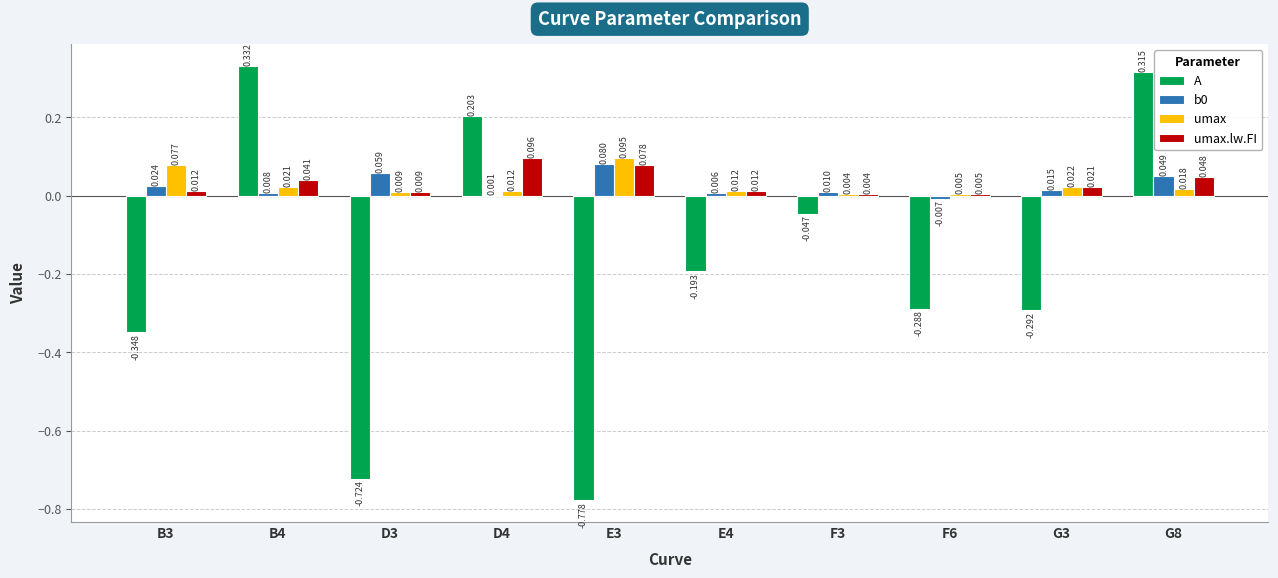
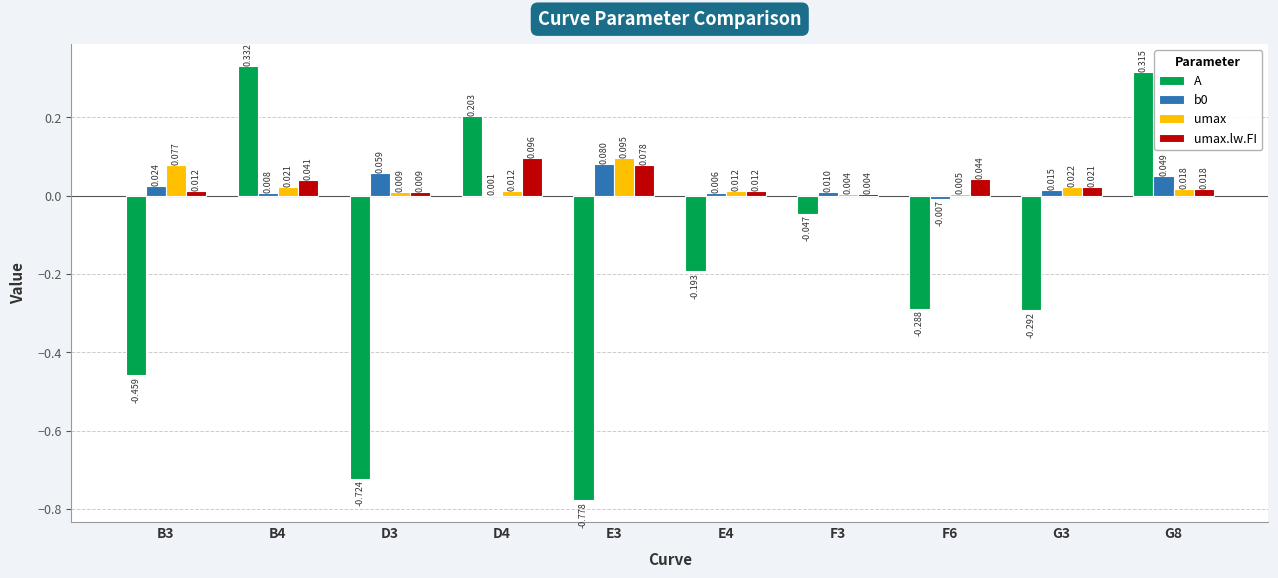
  {
    "A": {
-     "B3": -0.348,
+     "B3": -0.459,
      "B4": 0.332,
      "D3": -0.724,
      "D4": 0.203,
      "E3": -0.778,
      "E4": -0.193,
      "F3": -0.047,
      "F6": -0.288,
      "G3": -0.292,
      "G8": 0.315
    },
    "b0": {
      "B3": 0.024,
      "B4": 0.008,
      "D3": 0.059,
      "D4": 0.001,
      "E3": 0.080,
      "E4": 0.006,
      "F3": 0.010,
      "F6": -0.007,
      "G3": 0.015,
      "G8": 0.049
    },
    "umax": {
      "B3": 0.077,
      "B4": 0.021,
      "D3": 0.009,
      "D4": 0.012,
      "E3": 0.095,
      "E4": 0.012,
      "F3": 0.004,
      "F6": 0.005,
      "G3": 0.022,
      "G8": 0.018
    },
    "umax.lw.FI": {
      "B3": 0.012,
      "B4": 0.041,
      "D3": 0.009,
      "D4": 0.096,
      "E3": 0.078,
      "E4": 0.012,
      "F3": 0.004,
-     "F6": 0.005,
+     "F6": 0.044,
      "G3": 0.021,
-     "G8": 0.048
+     "G8": 0.018
    }
  }
